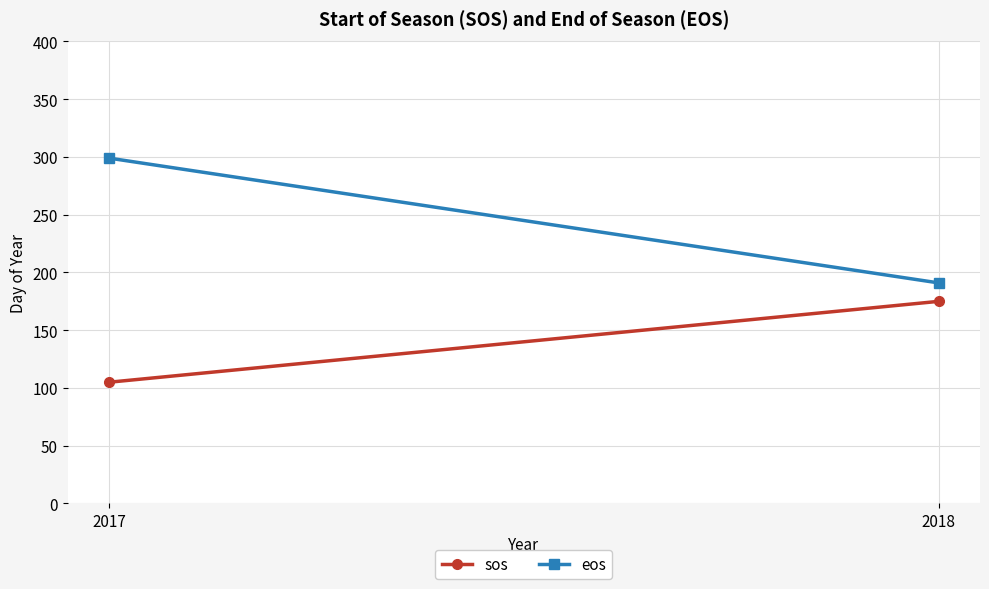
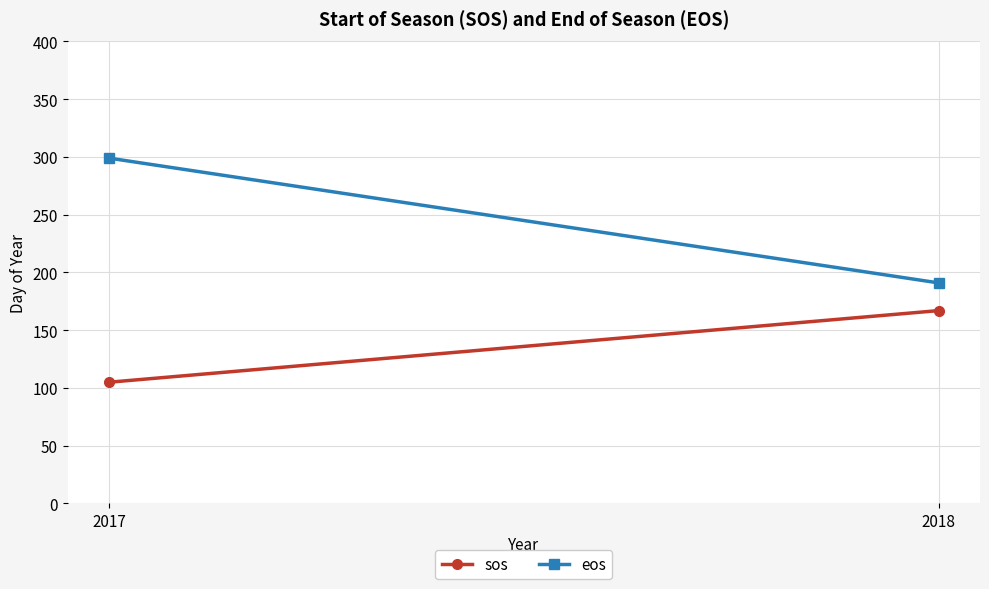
  {
    "sos": {
      "2017": 105,
-     "2018": 175
+     "2018": 167
    },
    "eos": {
      "2017": 299,
      "2018": 191
    }
  }
